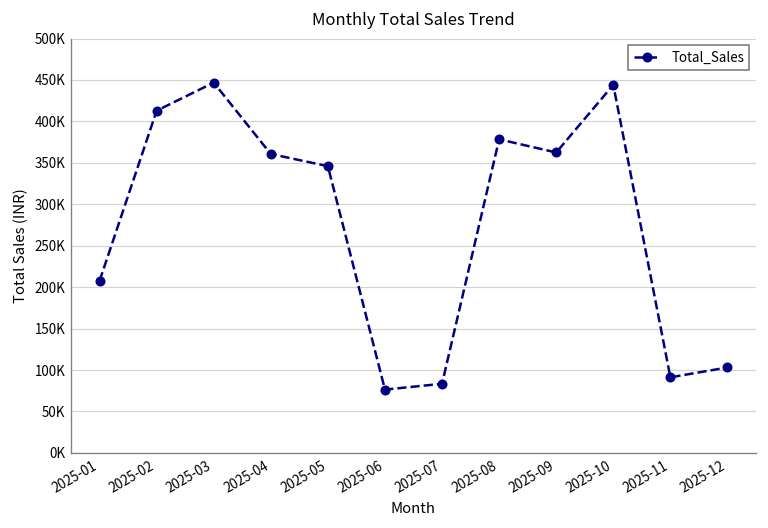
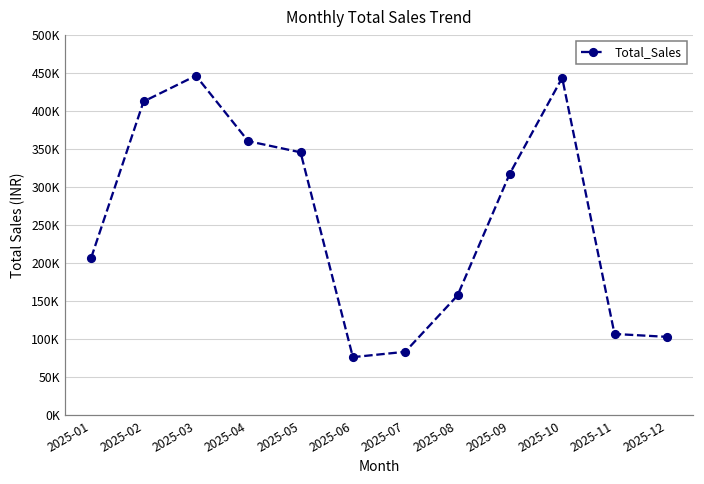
  {
    "2025-01": 210000,
    "2025-02": 410000,
    "2025-03": 450000,
    "2025-04": 360000,
    "2025-05": 350000,
    "2025-06": 80000,
    "2025-07": 80000,
-   "2025-08": 380000,
-   "2025-09": 360000,
+   "2025-08": 160000,
+   "2025-09": 320000,
    "2025-10": 440000,
-   "2025-11": 90000,
+   "2025-11": 110000,
    "2025-12": 100000
  }
